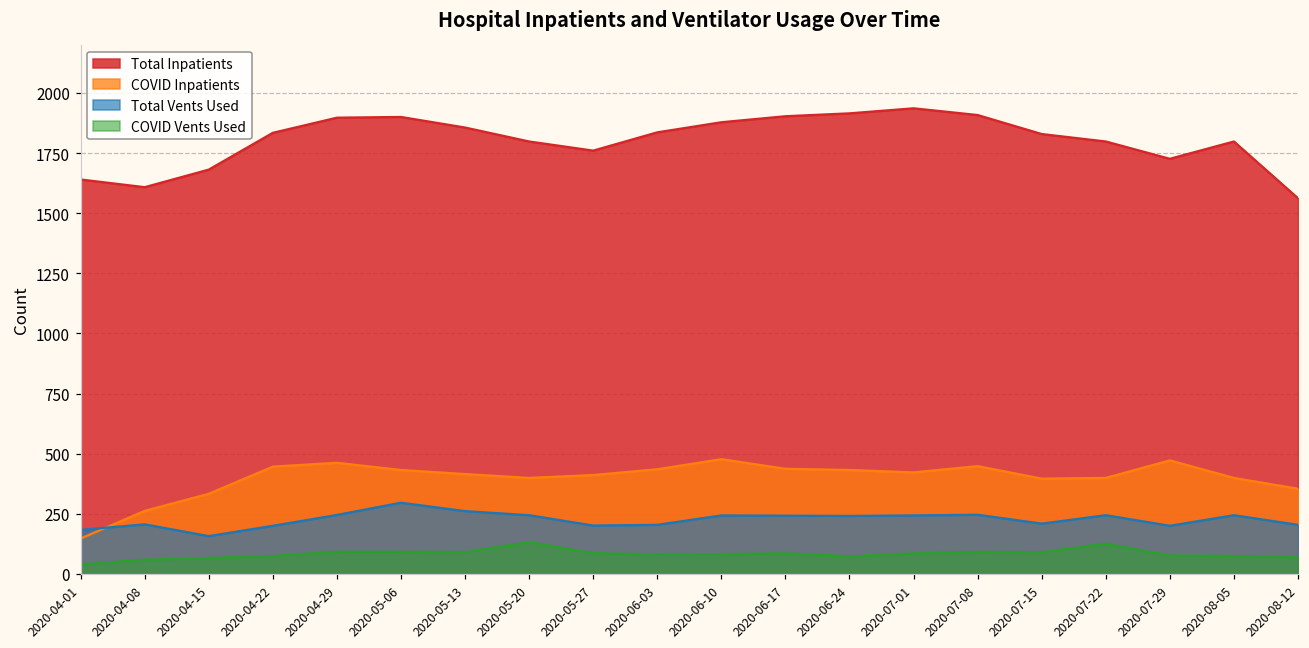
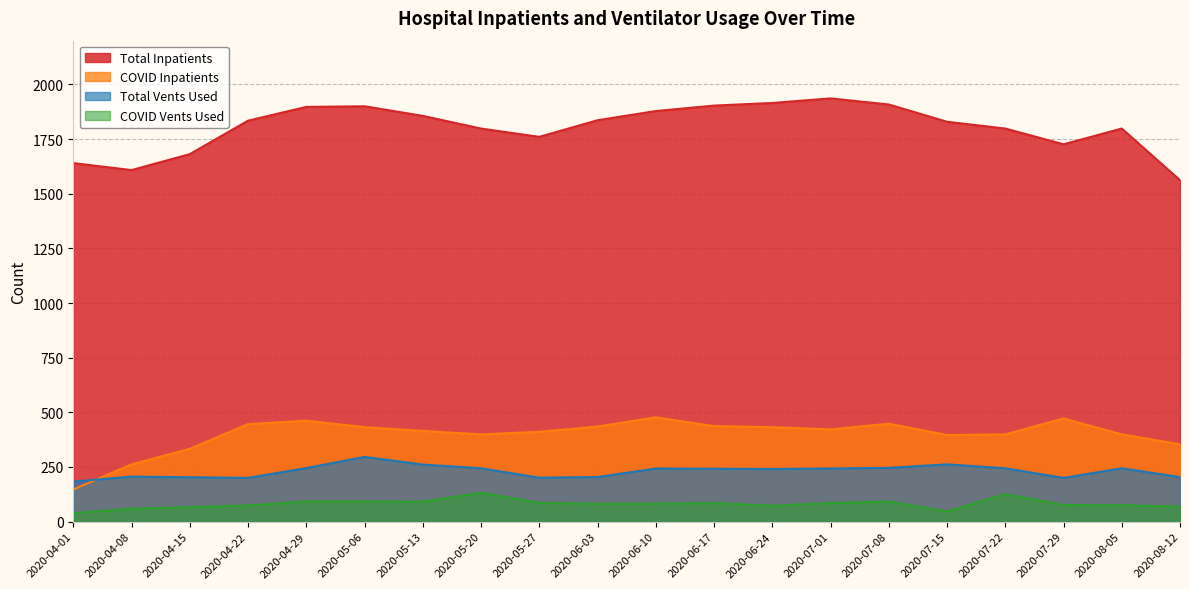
  {
    "Total Inpatients": {
      "2020-04-01": 1640,
      "2020-04-08": 1610,
      "2020-04-15": 1680,
      "2020-04-22": 1830,
      "2020-04-29": 1900,
      "2020-05-06": 1900,
      "2020-05-13": 1860,
      "2020-05-20": 1800,
      "2020-05-27": 1760,
      "2020-06-03": 1840,
      "2020-06-10": 1880,
      "2020-06-17": 1900,
      "2020-06-24": 1920,
      "2020-07-01": 1940,
      "2020-07-08": 1910,
      "2020-07-15": 1830,
      "2020-07-22": 1800,
      "2020-07-29": 1730,
      "2020-08-05": 1800,
      "2020-08-12": 1560
    },
    "COVID Inpatients": {
      "2020-04-01": 150,
      "2020-04-08": 260,
      "2020-04-15": 330,
      "2020-04-22": 450,
      "2020-04-29": 460,
      "2020-05-06": 430,
      "2020-05-13": 420,
      "2020-05-20": 400,
      "2020-05-27": 410,
      "2020-06-03": 440,
      "2020-06-10": 480,
      "2020-06-17": 440,
      "2020-06-24": 430,
      "2020-07-01": 420,
      "2020-07-08": 450,
      "2020-07-15": 400,
      "2020-07-22": 400,
      "2020-07-29": 470,
      "2020-08-05": 400,
      "2020-08-12": 350
    },
    "Total Vents Used": {
      "2020-04-01": 180,
      "2020-04-08": 210,
-     "2020-04-15": 160,
+     "2020-04-15": 200,
      "2020-04-22": 200,
      "2020-04-29": 250,
      "2020-05-06": 300,
      "2020-05-13": 260,
      "2020-05-20": 240,
      "2020-05-27": 200,
      "2020-06-03": 200,
      "2020-06-10": 240,
      "2020-06-17": 240,
      "2020-06-24": 240,
      "2020-07-01": 240,
      "2020-07-08": 250,
-     "2020-07-15": 210,
+     "2020-07-15": 260,
      "2020-07-22": 240,
      "2020-07-29": 200,
      "2020-08-05": 240,
      "2020-08-12": 200
    },
    "COVID Vents Used": {
      "2020-04-01": 40,
      "2020-04-08": 60,
      "2020-04-15": 70,
      "2020-04-22": 70,
      "2020-04-29": 90,
      "2020-05-06": 90,
      "2020-05-13": 90,
      "2020-05-20": 130,
      "2020-05-27": 90,
      "2020-06-03": 80,
      "2020-06-10": 80,
      "2020-06-17": 90,
      "2020-06-24": 70,
      "2020-07-01": 90,
      "2020-07-08": 90,
-     "2020-07-15": 90,
+     "2020-07-15": 50,
      "2020-07-22": 130,
      "2020-07-29": 80,
      "2020-08-05": 80,
      "2020-08-12": 70
    }
  }
